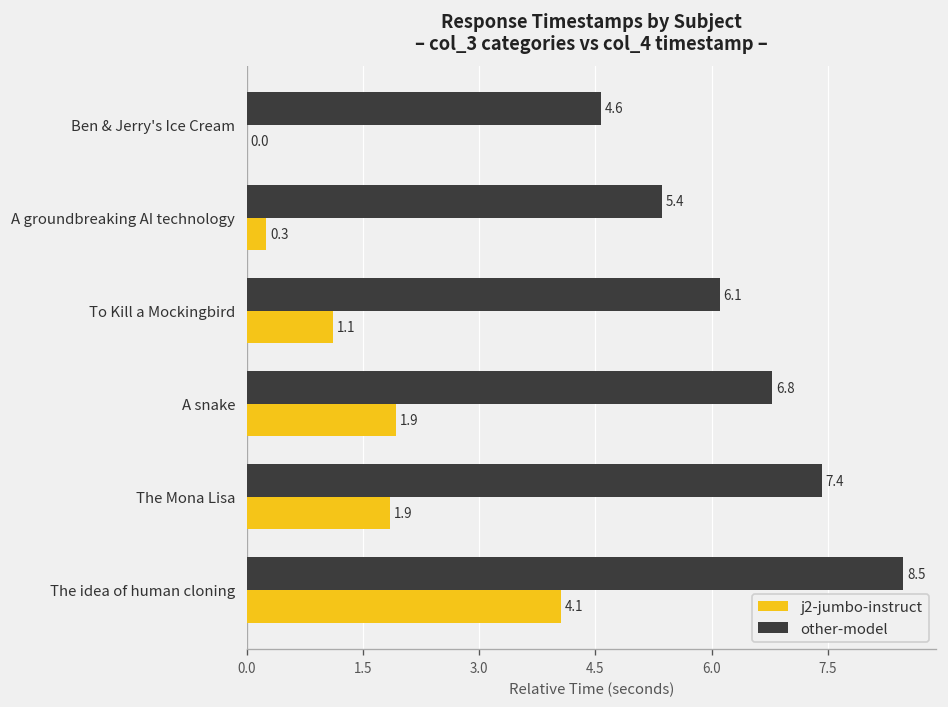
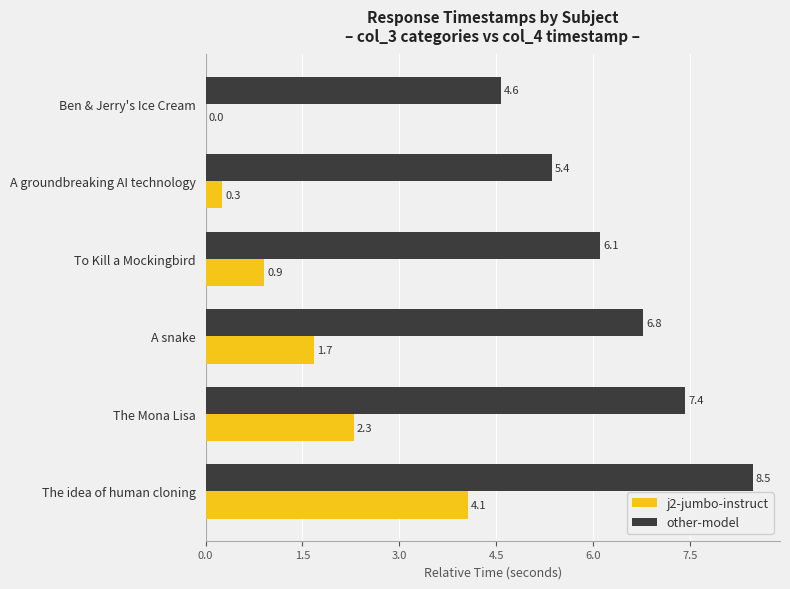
  {
    "j2-jumbo-instruct": {
      "Ben & Jerry's Ice Cream": 0.0,
      "A groundbreaking AI technology": 0.3,
-     "To Kill a Mockingbird": 1.1,
-     "A snake": 1.9,
-     "The Mona Lisa": 1.9,
+     "To Kill a Mockingbird": 0.9,
+     "A snake": 1.7,
+     "The Mona Lisa": 2.3,
      "The idea of human cloning": 4.1
    },
    "other-model": {
      "Ben & Jerry's Ice Cream": 4.6,
      "A groundbreaking AI technology": 5.4,
      "To Kill a Mockingbird": 6.1,
      "A snake": 6.8,
      "The Mona Lisa": 7.4,
      "The idea of human cloning": 8.5
    }
  }
